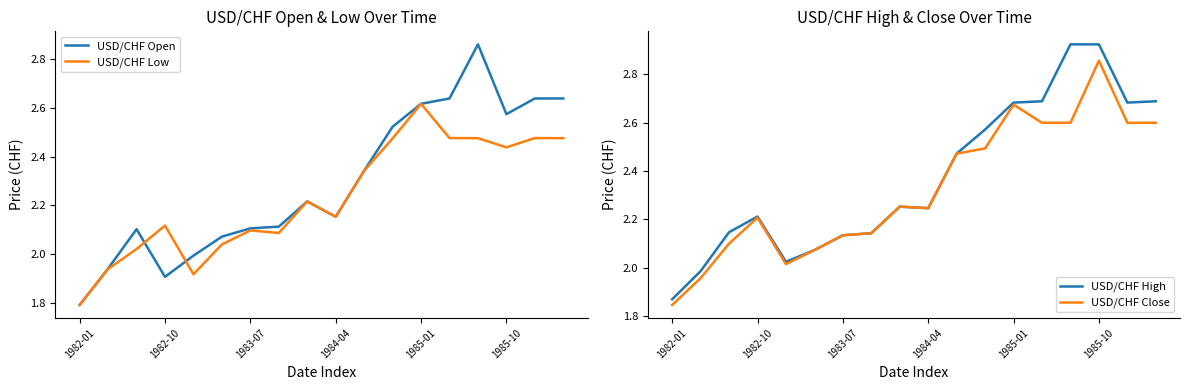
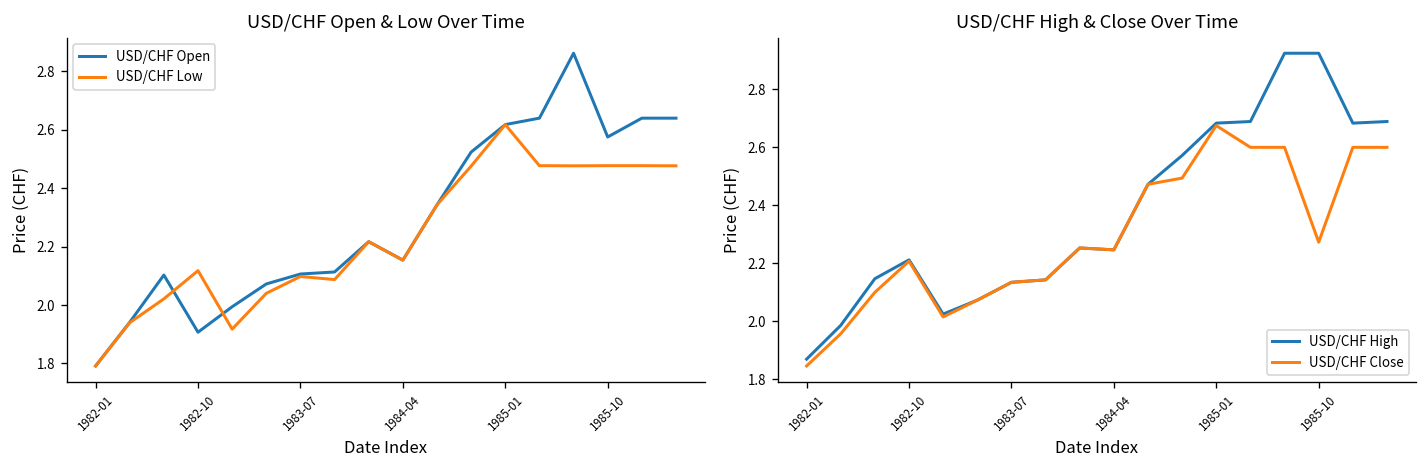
  {
    "USD/CHF Open & Low Over Time": {
      "USD/CHF Open": {
        "1982-10": 1.91,
        "1985-10": 2.57
      },
      "USD/CHF Low": {
        "1982-10": 2.12,
-       "1985-10": 2.44
+       "1985-10": 2.48
      }
    },
    "USD/CHF High & Close Over Time": {
      "USD/CHF High": {
        "1982-01": 1.87,
        "1985-10": 2.92
      },
      "USD/CHF Close": {
        "1982-01": 1.85,
-       "1985-10": 2.86
+       "1985-10": 2.27
      }
    }
  }
